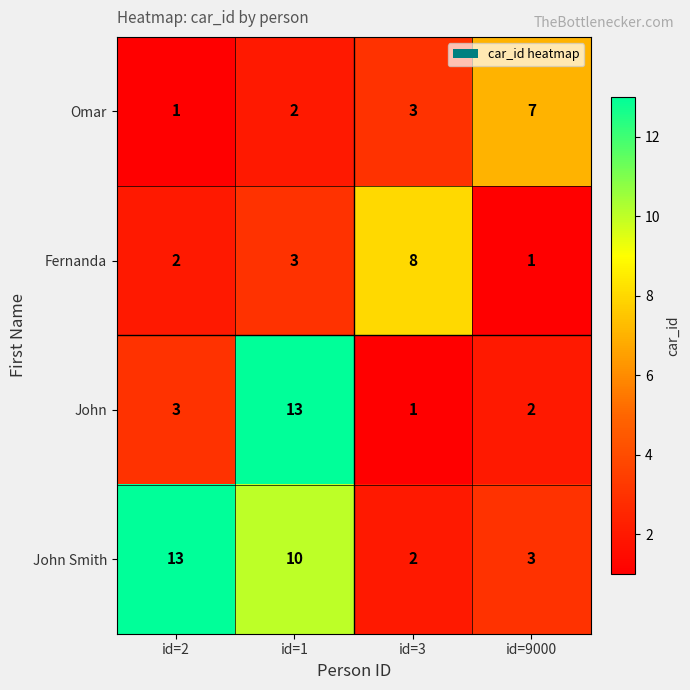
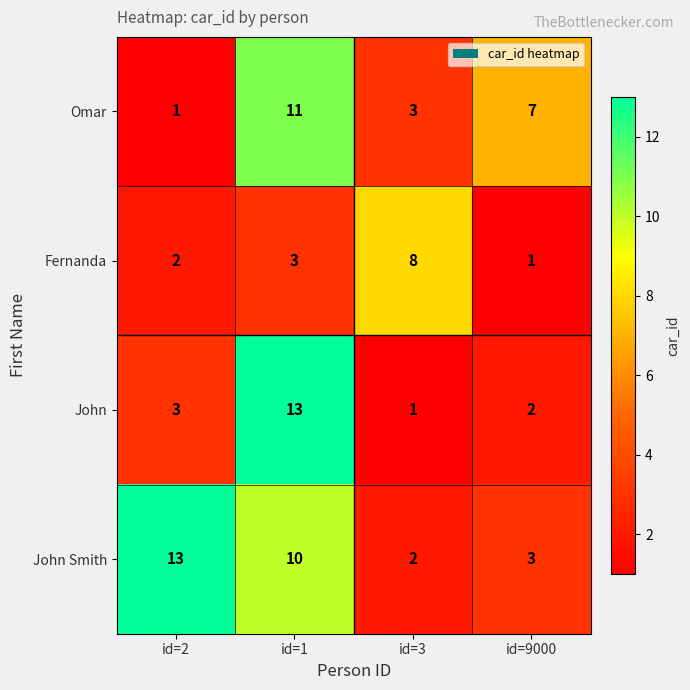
  {
    "Omar": {
      "id=2": 1,
-     "id=1": 2,
+     "id=1": 11,
      "id=3": 3,
      "id=9000": 7
    },
    "Fernanda": {
      "id=2": 2,
      "id=1": 3,
      "id=3": 8,
      "id=9000": 1
    },
    "John": {
      "id=2": 3,
      "id=1": 13,
      "id=3": 1,
      "id=9000": 2
    },
    "John Smith": {
      "id=2": 13,
      "id=1": 10,
      "id=3": 2,
      "id=9000": 3
    }
  }
